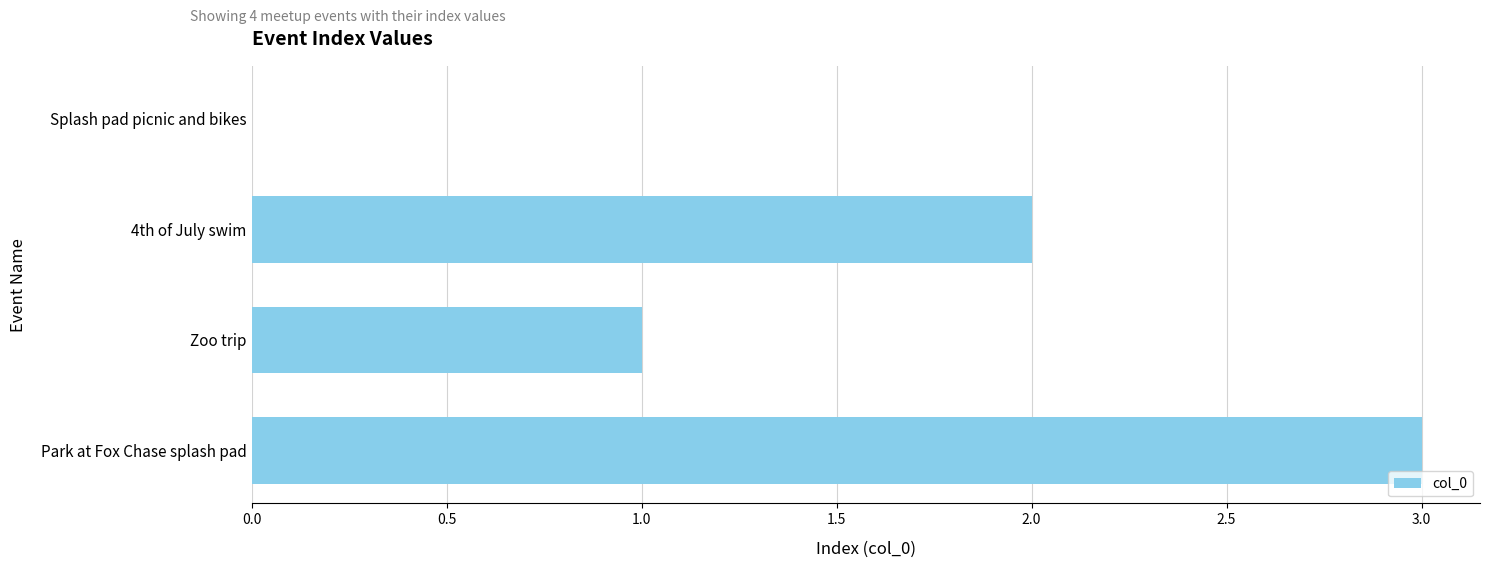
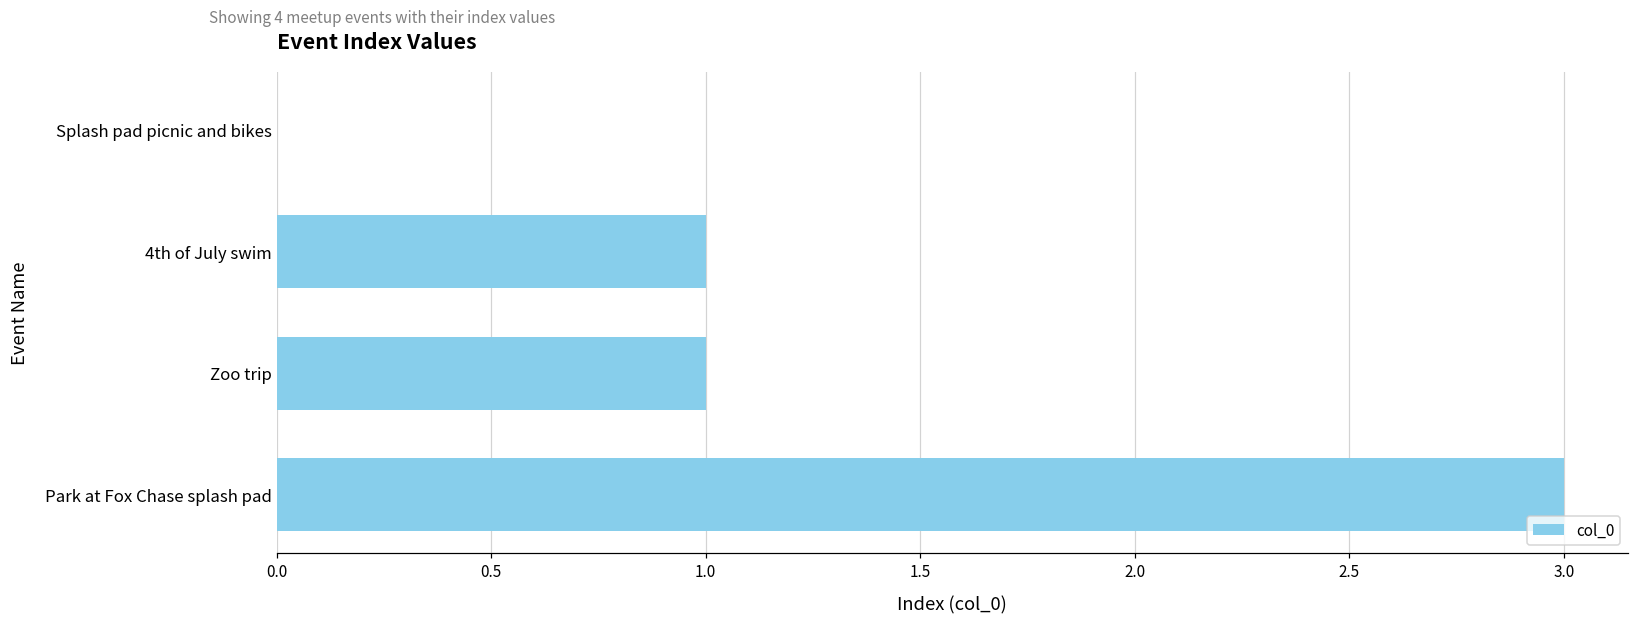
  {
    "Splash pad picnic and bikes": 0,
-   "4th of July swim": 2,
+   "4th of July swim": 1,
    "Zoo trip": 1,
    "Park at Fox Chase splash pad": 3
  }
